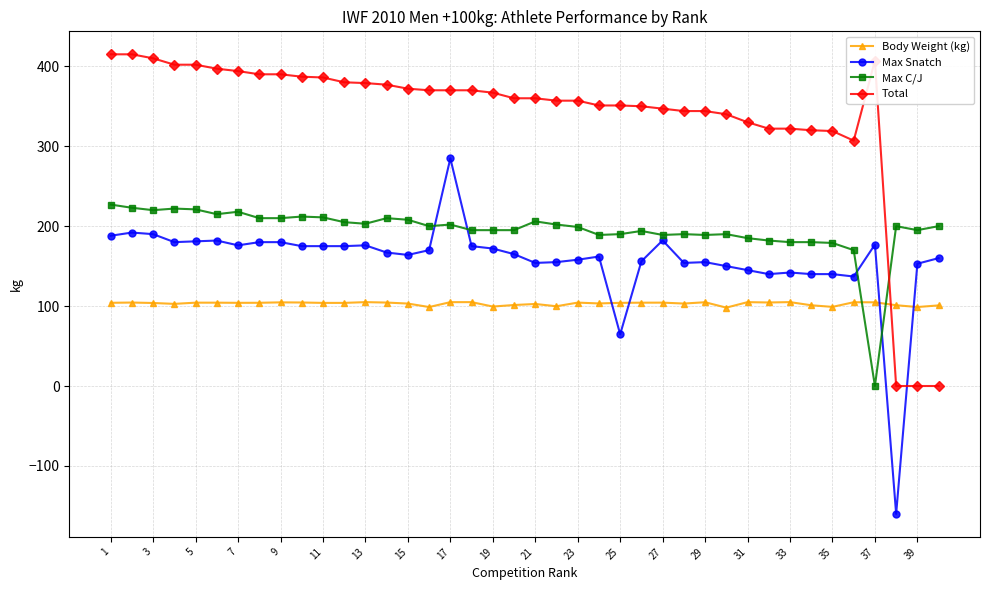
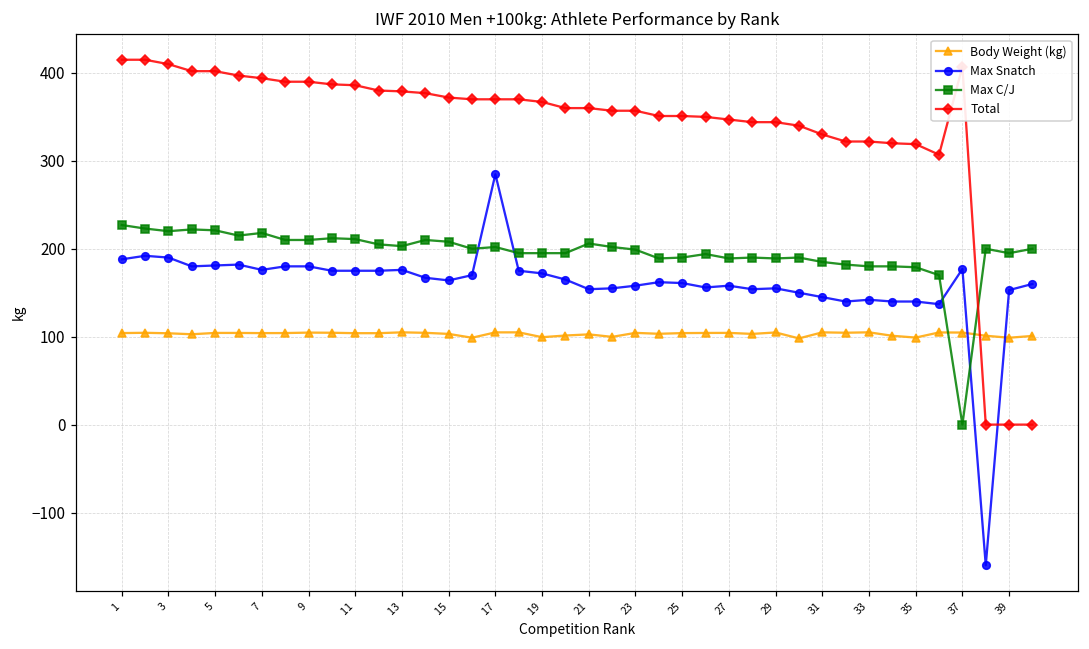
  {
    "Body Weight (kg)": {
      "1": 100,
      "3": 100,
      "5": 100,
      "7": 100,
      "9": 100,
      "11": 100,
      "13": 100,
      "15": 100,
      "17": 100,
      "19": 100,
      "21": 100,
      "23": 100,
      "25": 100,
      "27": 100,
      "29": 100,
      "31": 100,
      "33": 100,
      "35": 100,
      "37": 100,
      "39": 100
    },
    "Max Snatch": {
      "1": 190,
      "3": 190,
      "5": 180,
      "7": 180,
      "9": 180,
      "11": 180,
      "13": 180,
      "15": 160,
      "17": 280,
      "19": 170,
      "21": 150,
      "23": 160,
-     "25": 60,
-     "27": 180,
+     "25": 160,
+     "27": 160,
      "29": 160,
      "31": 150,
      "33": 140,
      "35": 140,
      "37": 180,
      "39": 150
    },
    "Max C/J": {
      "1": 230,
      "3": 220,
      "5": 220,
      "7": 220,
      "9": 210,
      "11": 210,
      "13": 200,
      "15": 210,
      "17": 200,
      "19": 200,
      "21": 210,
      "23": 200,
      "25": 190,
      "27": 190,
      "29": 190,
      "31": 190,
      "33": 180,
      "35": 180,
      "37": 0,
      "39": 200
    },
    "Total": {
      "1": 420,
      "3": 410,
      "5": 400,
      "7": 390,
      "9": 390,
      "11": 390,
      "13": 380,
      "15": 370,
      "17": 370,
      "19": 370,
      "21": 360,
      "23": 360,
      "25": 350,
      "27": 350,
      "29": 340,
      "31": 330,
      "33": 320,
      "35": 320,
      "39": 0
    }
  }
